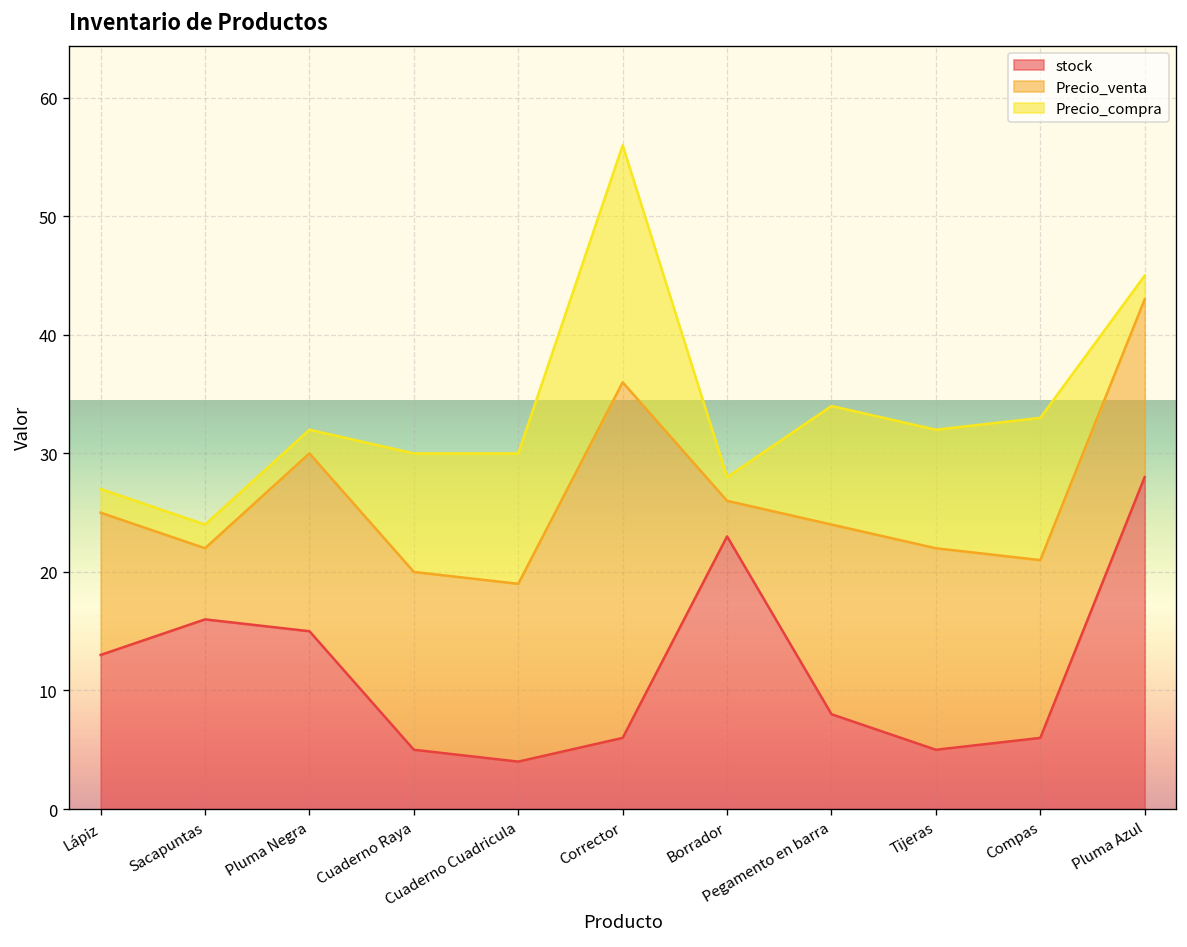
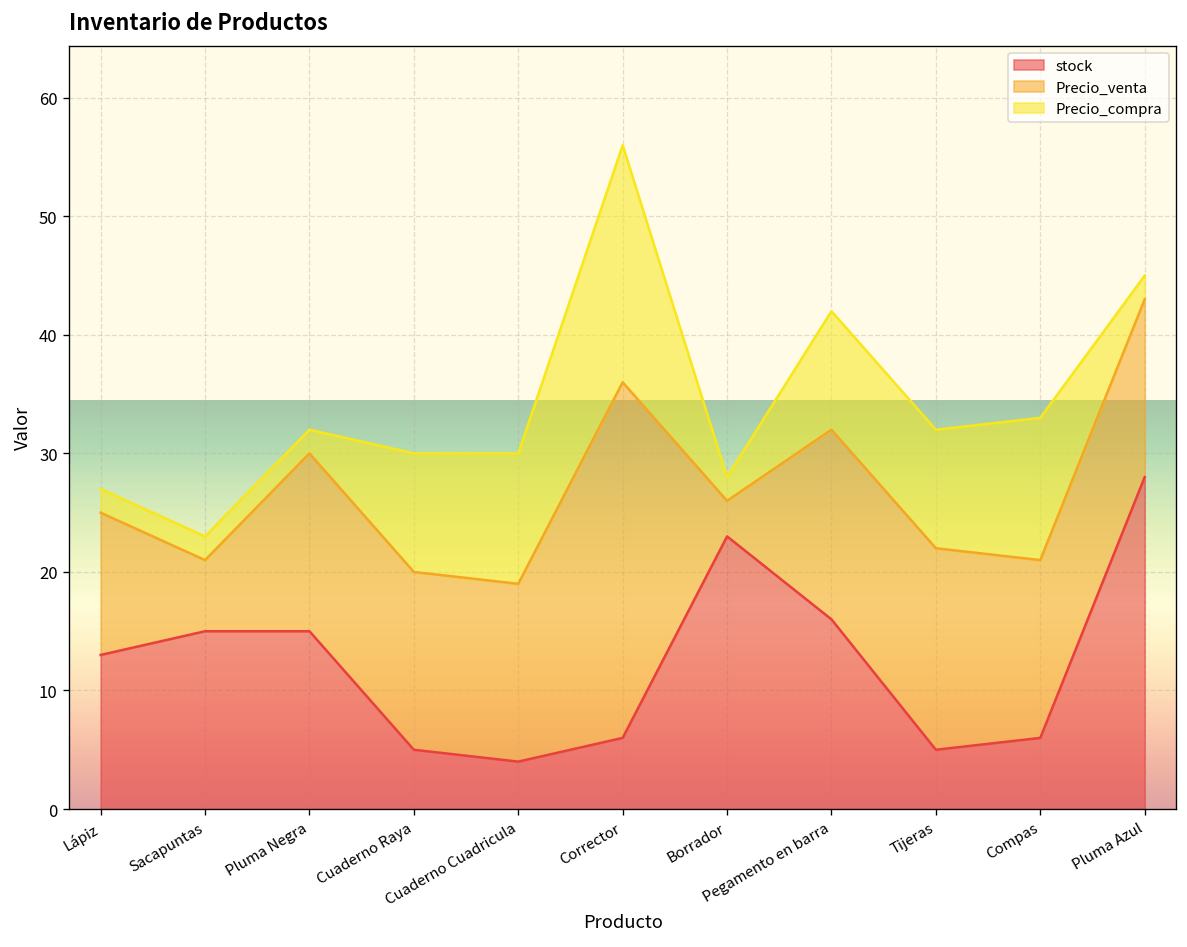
  {
    "stock": {
      "Lápiz": 13,
-     "Sacapuntas": 16,
+     "Sacapuntas": 15,
      "Pluma Negra": 15,
      "Cuaderno Raya": 5,
      "Cuaderno Cuadricula": 4,
      "Corrector": 6,
      "Borrador": 23,
-     "Pegamento en barra": 8,
+     "Pegamento en barra": 16,
      "Tijeras": 5,
      "Compas": 6,
      "Pluma Azul": 28
    }
  }
